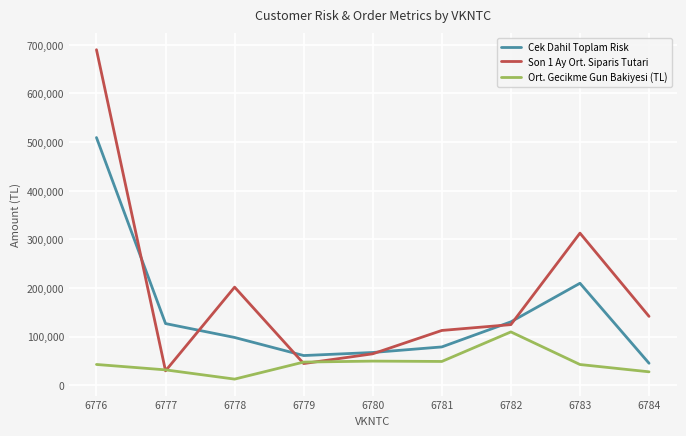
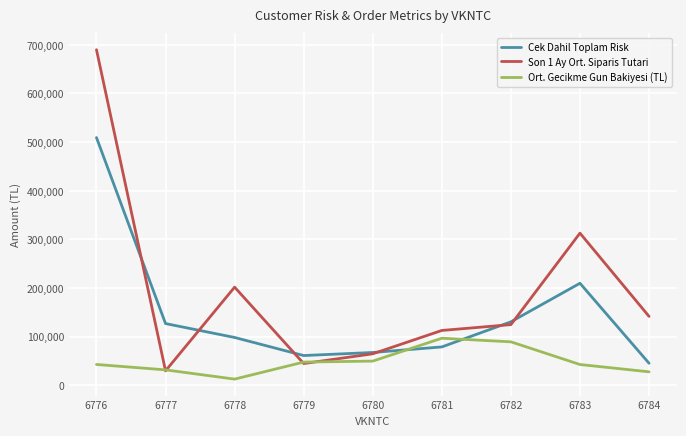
  {
    "Cek Dahil Toplam Risk": {
      "6776": "510,000",
      "6777": "130,000",
      "6778": "100,000",
      "6779": "60,000",
      "6781": "80,000",
      "6782": "130,000",
      "6783": "210,000",
      "6784": "50,000"
    },
    "Son 1 Ay Ort. Siparis Tutari": {
      "6776": "690,000",
      "6778": "200,000",
      "6781": "110,000",
      "6782": "130,000",
      "6783": "310,000",
      "6784": "140,000"
    },
    "Ort. Gecikme Gun Bakiyesi (TL)": {
      "6776": "40,000",
      "6778": "10,000",
      "6780": "50,000",
-     "6781": "50,000",
-     "6782": "110,000",
+     "6781": "100,000",
+     "6782": "90,000",
      "6783": "40,000",
      "6784": "30,000"
    }
  }
